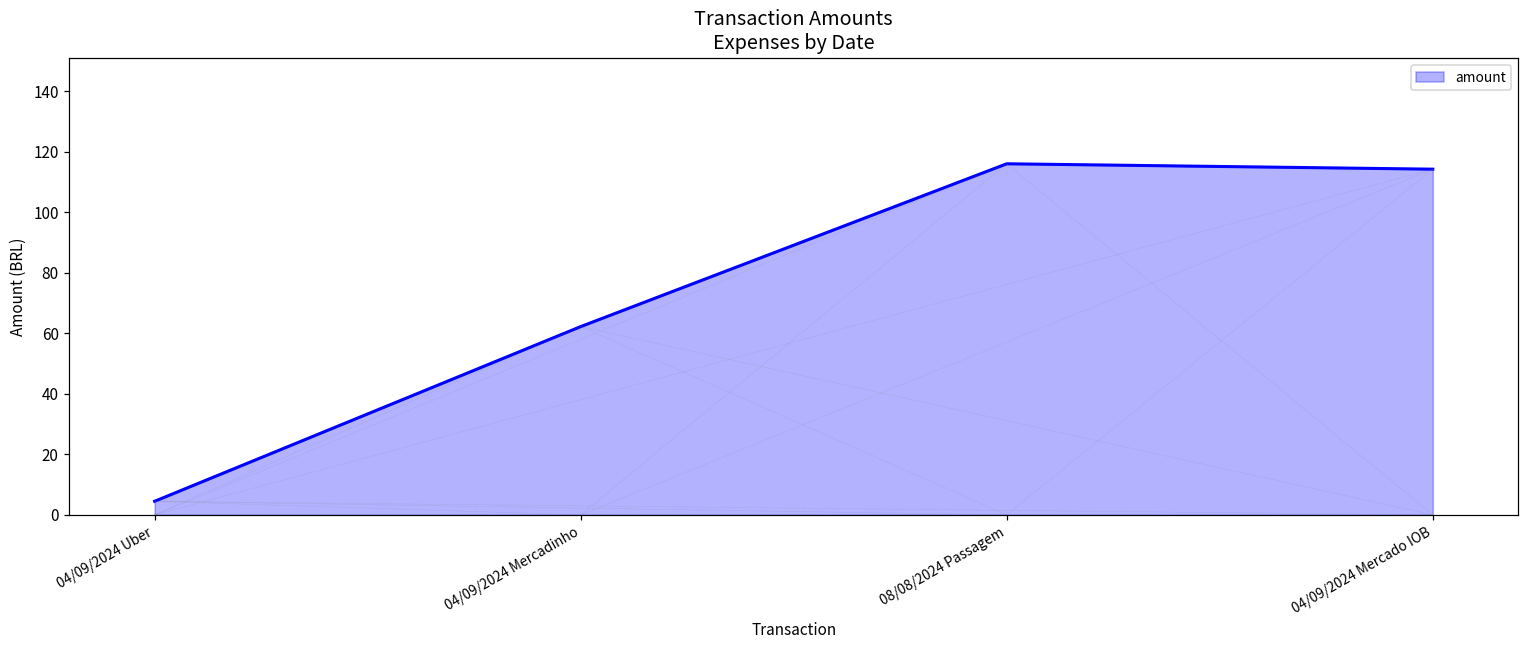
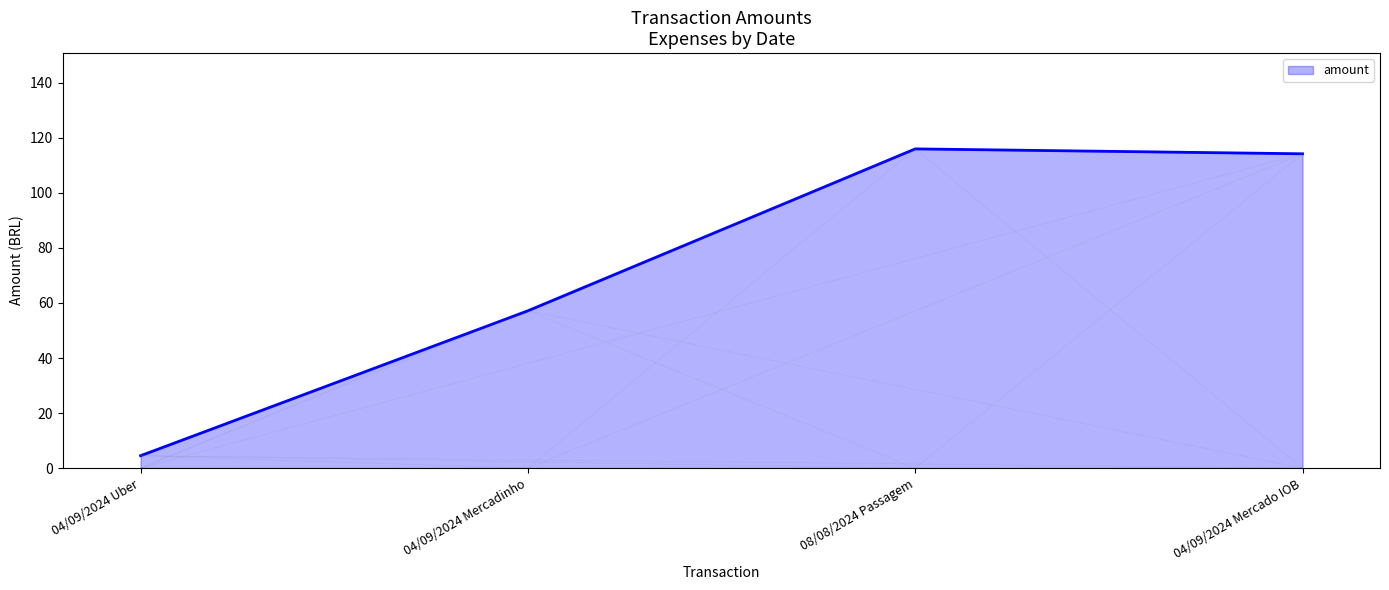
  {
    "amount": {
-     "04/09/2024 Mercadinho": 62
+     "04/09/2024 Mercadinho": 57
    }
  }
